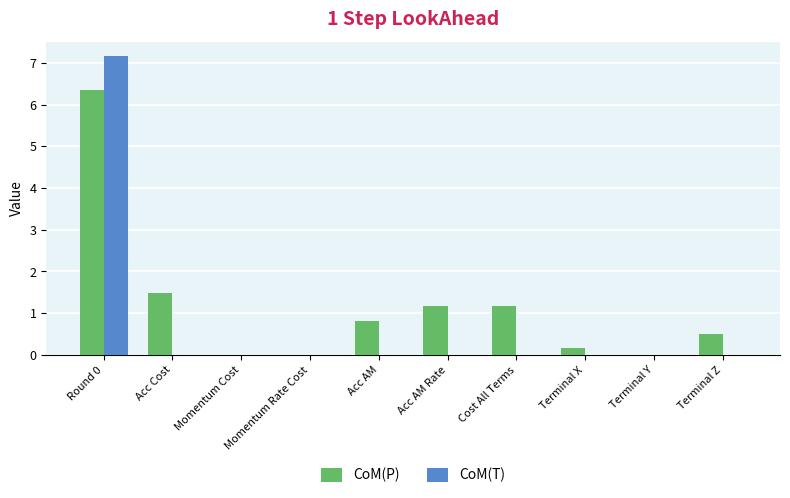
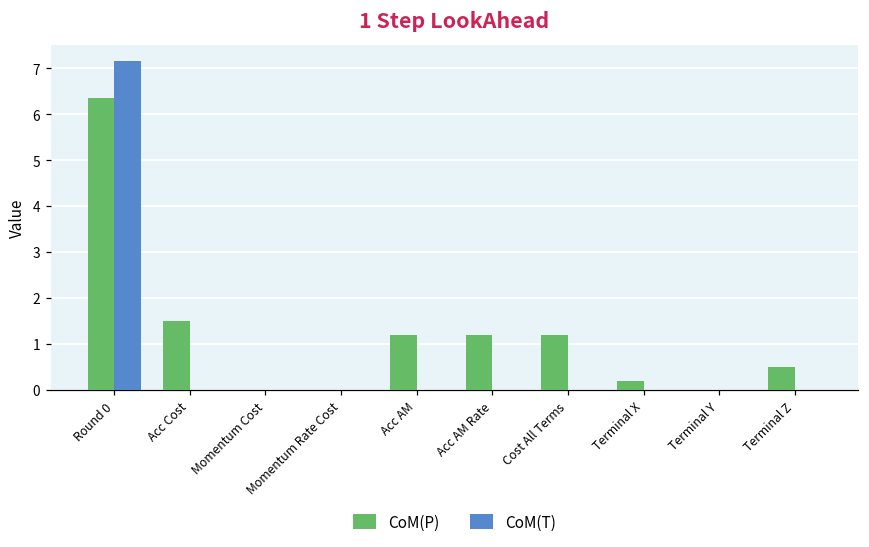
  {
    "CoM(P)": {
      "Round 0": 6.4,
      "Acc Cost": 1.5,
      "Momentum Cost": 0.0,
      "Momentum Rate Cost": 0.0,
-     "Acc AM": 0.8,
+     "Acc AM": 1.2,
      "Acc AM Rate": 1.2,
      "Cost All Terms": 1.2,
      "Terminal X": 0.2,
      "Terminal Z": 0.5
    },
    "CoM(T)": {
      "Round 0": 7.2,
      "Acc Cost": 0.0,
      "Momentum Cost": 0.0,
      "Momentum Rate Cost": 0.0,
      "Acc AM": 0.0,
      "Acc AM Rate": 0.0,
      "Cost All Terms": 0.0,
      "Terminal X": 0.0,
      "Terminal Y": 0.0,
      "Terminal Z": 0.0
    }
  }
